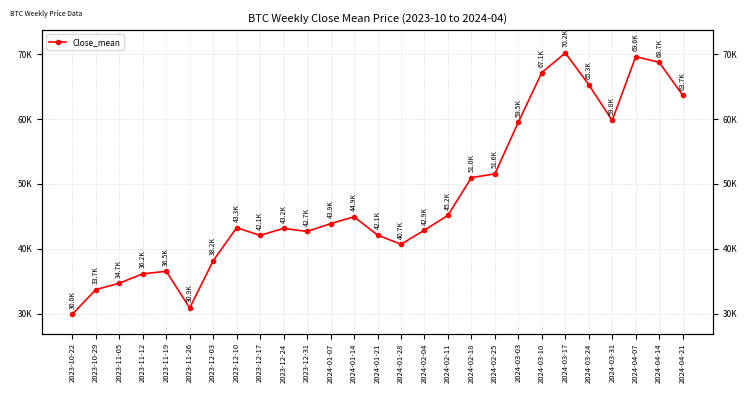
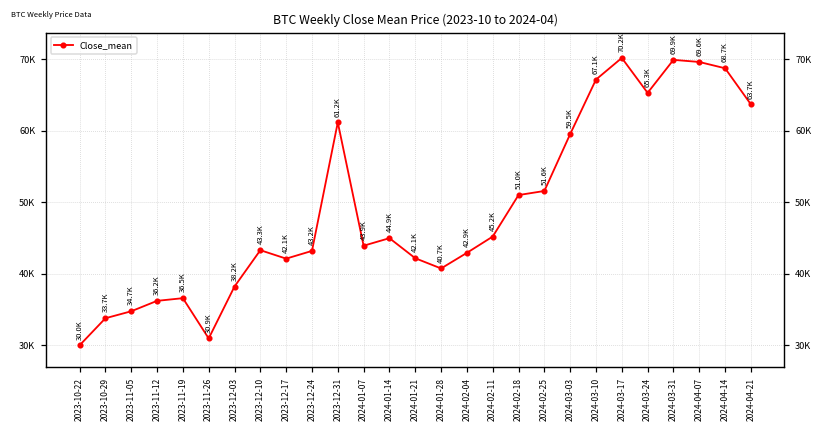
  {
    "2023-10-22": "30.0K",
    "2023-10-29": "33.7K",
    "2023-11-05": "34.7K",
    "2023-11-12": "36.2K",
    "2023-11-19": "36.5K",
    "2023-11-26": "30.9K",
    "2023-12-03": "38.2K",
    "2023-12-10": "43.3K",
    "2023-12-17": "42.1K",
    "2023-12-24": "43.2K",
-   "2023-12-31": "42.7K",
+   "2023-12-31": "61.2K",
    "2024-01-07": "43.9K",
    "2024-01-14": "44.9K",
    "2024-01-21": "42.1K",
    "2024-01-28": "40.7K",
    "2024-02-04": "42.9K",
    "2024-02-11": "45.2K",
    "2024-02-18": "51.0K",
    "2024-02-25": "51.6K",
    "2024-03-03": "59.5K",
    "2024-03-10": "67.1K",
    "2024-03-17": "70.2K",
    "2024-03-24": "65.3K",
-   "2024-03-31": "59.8K",
+   "2024-03-31": "69.9K",
    "2024-04-07": "69.6K",
    "2024-04-14": "68.7K",
    "2024-04-21": "63.7K"
  }
